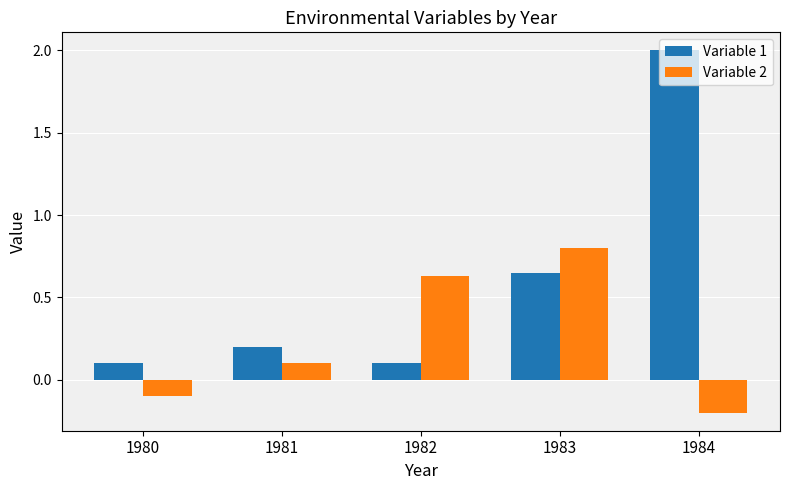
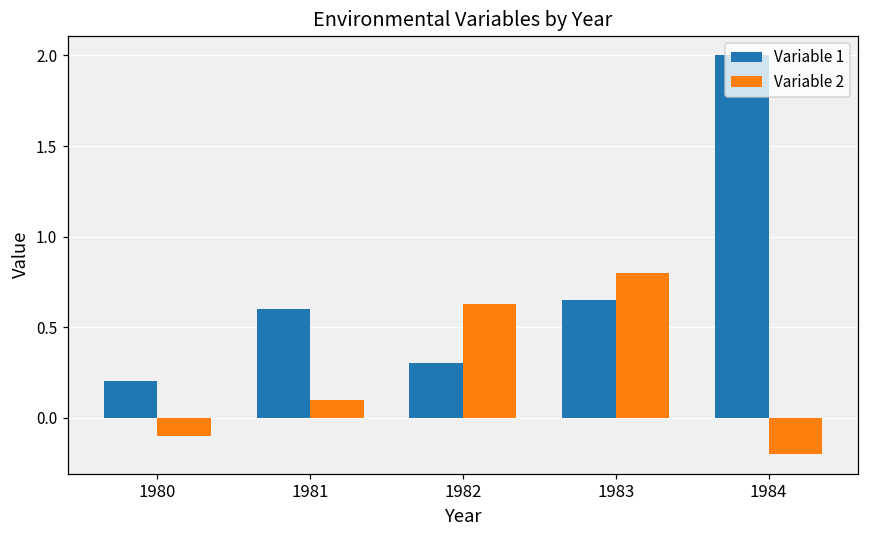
  {
    "Variable 1": {
-     "1980": 0.1,
-     "1981": 0.2,
-     "1982": 0.1,
+     "1980": 0.2,
+     "1981": 0.6,
+     "1982": 0.3,
      "1983": 0.65
    },
    "Variable 2": {
      "1980": -0.1,
      "1981": 0.1,
      "1982": 0.63,
      "1983": 0.8,
      "1984": -0.2
    }
  }
